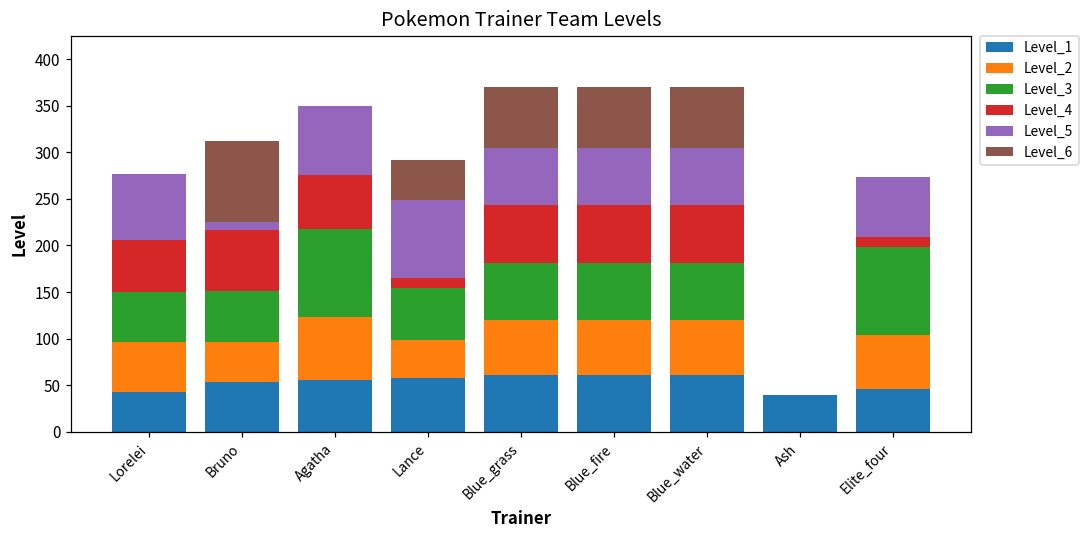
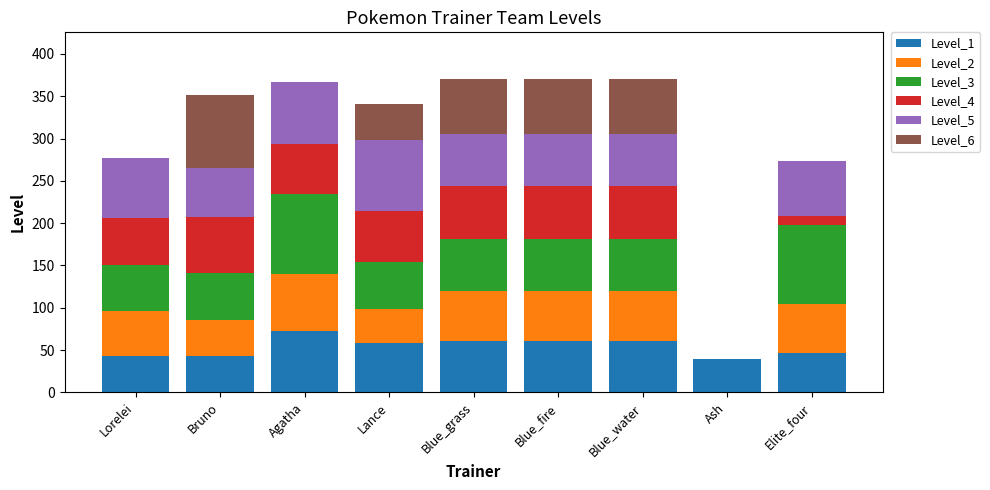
  {
    "Level_1": {
      "Lorelei": 40,
-     "Bruno": 50,
-     "Agatha": 60,
+     "Bruno": 40,
+     "Agatha": 70,
      "Lance": 60,
      "Blue_grass": 60,
      "Blue_fire": 60,
      "Blue_water": 60,
      "Ash": 40,
      "Elite_four": 50
    },
    "Level_2": {
      "Lorelei": 50,
      "Bruno": 40,
      "Agatha": 70,
      "Lance": 40,
      "Blue_grass": 60,
      "Blue_fire": 60,
      "Blue_water": 60,
      "Ash": 0,
      "Elite_four": 60
    },
    "Level_3": {
      "Lorelei": 50,
      "Bruno": 60,
      "Agatha": 100,
      "Lance": 60,
      "Blue_grass": 60,
      "Blue_fire": 60,
      "Blue_water": 60,
      "Ash": 0,
      "Elite_four": 90
    },
    "Level_4": {
      "Lorelei": 60,
      "Bruno": 70,
      "Agatha": 60,
-     "Lance": 10,
+     "Lance": 60,
      "Blue_grass": 60,
      "Blue_fire": 60,
      "Blue_water": 60,
      "Ash": 0,
      "Elite_four": 10
    },
    "Level_5": {
      "Lorelei": 70,
-     "Bruno": 10,
+     "Bruno": 60,
      "Agatha": 70,
      "Lance": 80,
      "Blue_grass": 60,
      "Blue_fire": 60,
      "Blue_water": 60,
      "Ash": 0,
      "Elite_four": 70
    },
    "Level_6": {
      "Lorelei": 0,
      "Bruno": 90,
      "Agatha": 0,
      "Lance": 40,
      "Blue_grass": 70,
      "Blue_fire": 70,
      "Blue_water": 70,
      "Ash": 0,
      "Elite_four": 0
    }
  }
